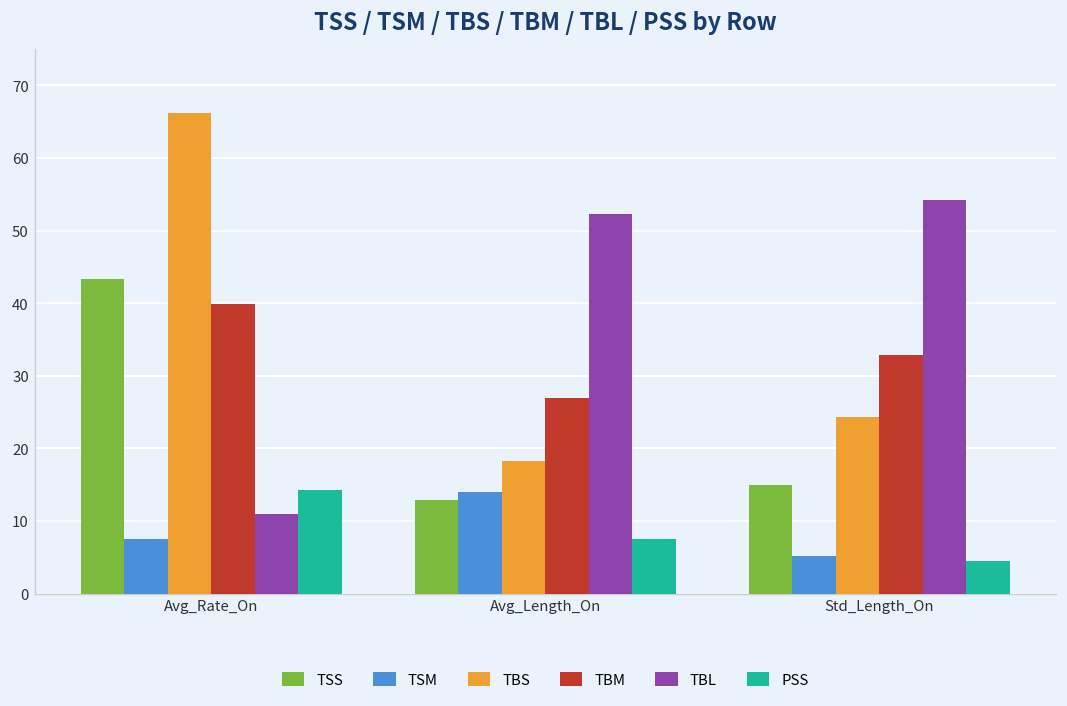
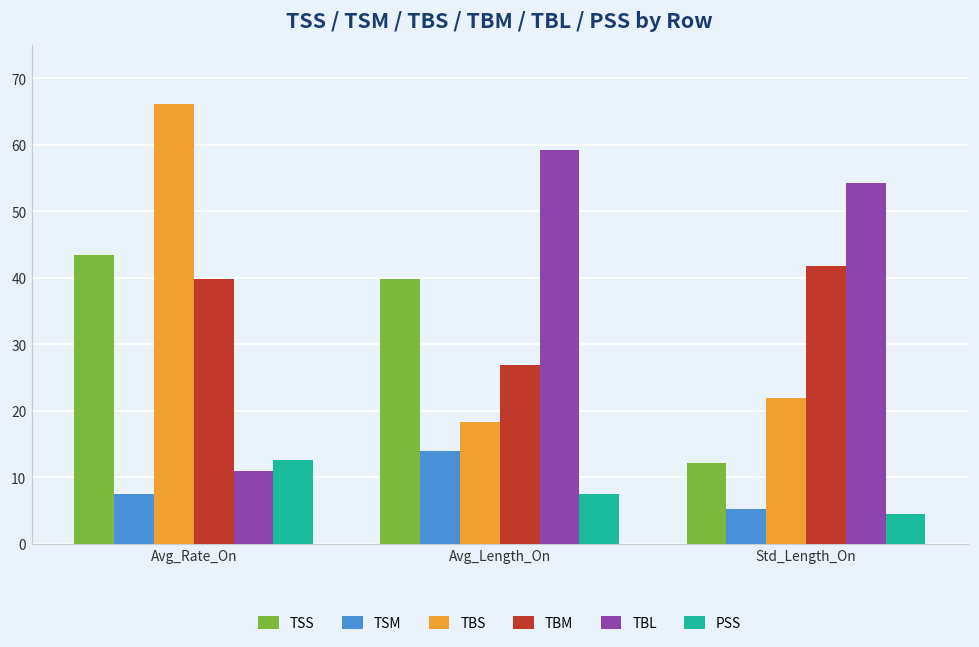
  {
    "TSS": {
      "Avg_Rate_On": 43,
-     "Avg_Length_On": 13,
-     "Std_Length_On": 15
+     "Avg_Length_On": 40,
+     "Std_Length_On": 12
    },
    "TSM": {
      "Avg_Rate_On": 8,
      "Avg_Length_On": 14,
      "Std_Length_On": 5
    },
    "TBS": {
      "Avg_Rate_On": 66,
      "Avg_Length_On": 18,
-     "Std_Length_On": 24
+     "Std_Length_On": 22
    },
    "TBM": {
      "Avg_Rate_On": 40,
      "Avg_Length_On": 27,
-     "Std_Length_On": 33
+     "Std_Length_On": 42
    },
    "TBL": {
      "Avg_Rate_On": 11,
-     "Avg_Length_On": 52,
+     "Avg_Length_On": 59,
      "Std_Length_On": 54
    },
    "PSS": {
-     "Avg_Rate_On": 14,
+     "Avg_Rate_On": 13,
      "Avg_Length_On": 8,
      "Std_Length_On": 5
    }
  }
